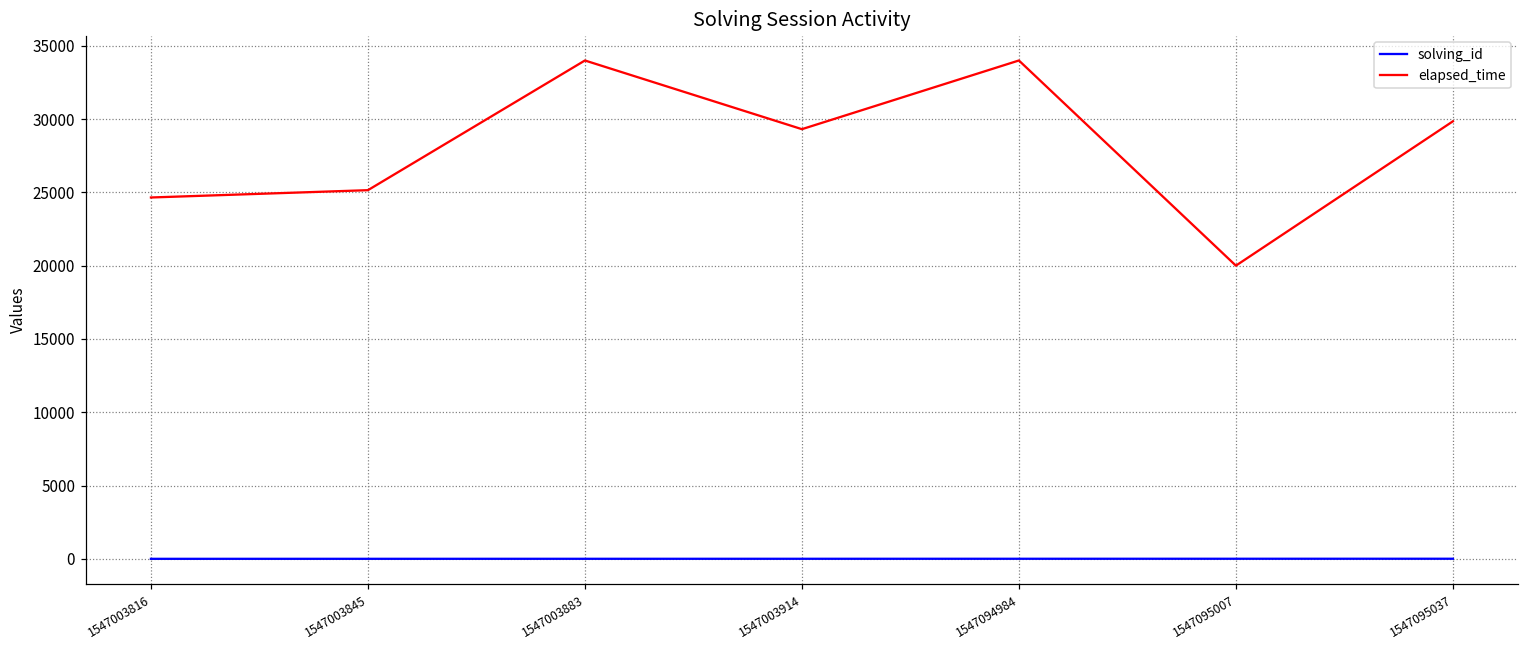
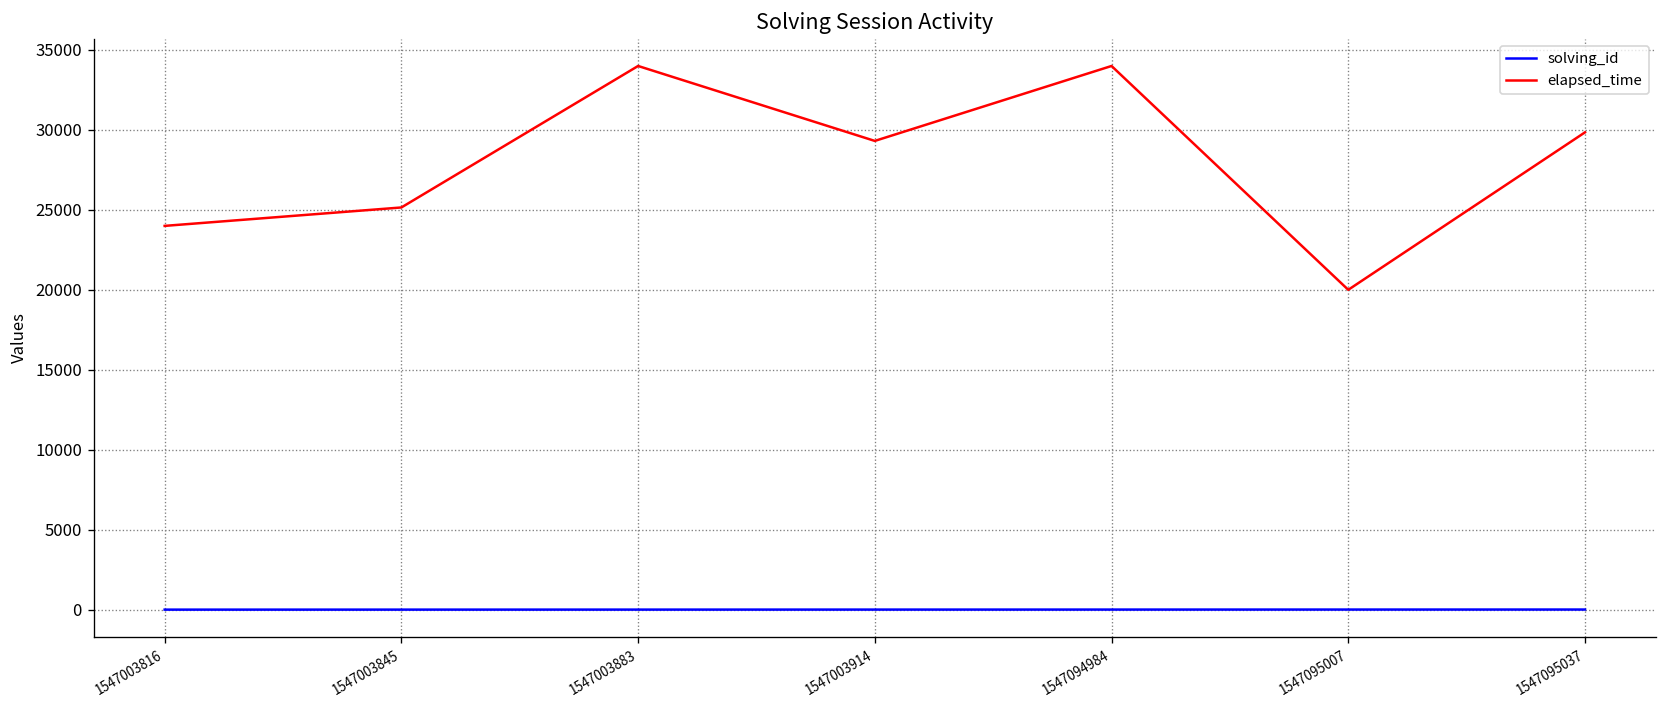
  {
    "solving_id": {
      "1547003816": 0,
      "1547003845": 0,
      "1547003883": 0,
      "1547003914": 0,
      "1547094984": 0,
      "1547095007": 0,
      "1547095037": 0
    },
    "elapsed_time": {
-     "1547003816": 24700,
+     "1547003816": 24000,
      "1547003845": 25200,
      "1547003883": 34000,
      "1547003914": 29300,
      "1547094984": 34000,
      "1547095007": 20000,
      "1547095037": 29900
    }
  }
